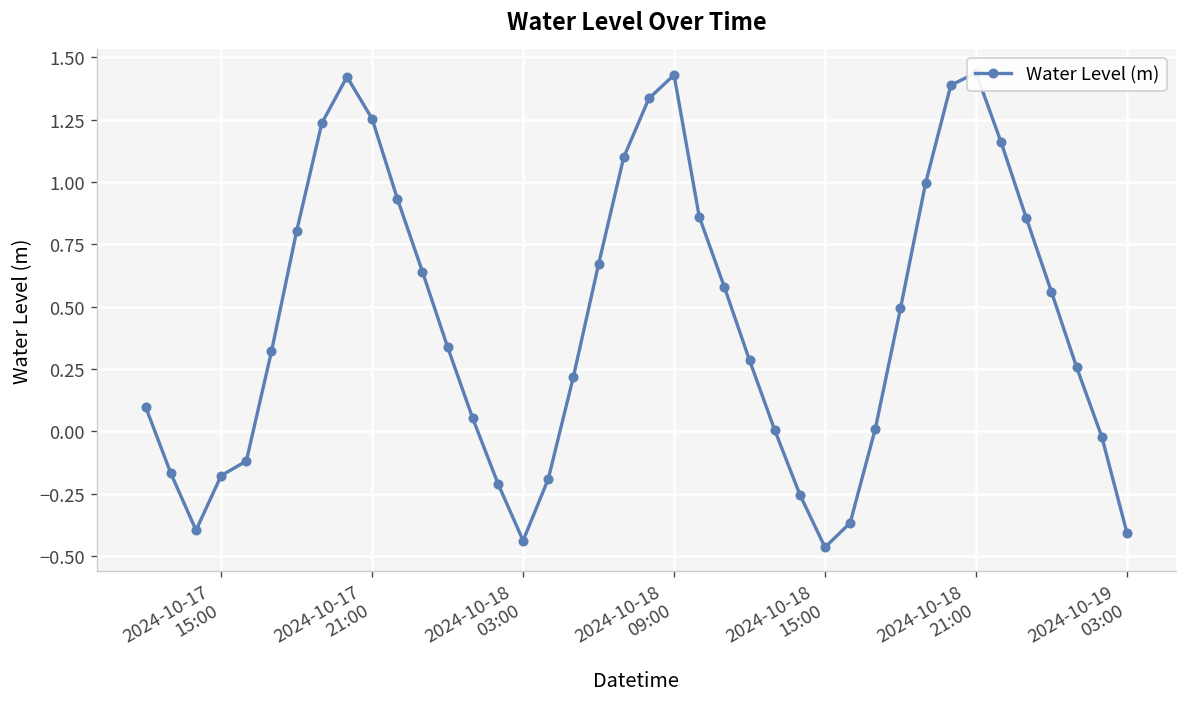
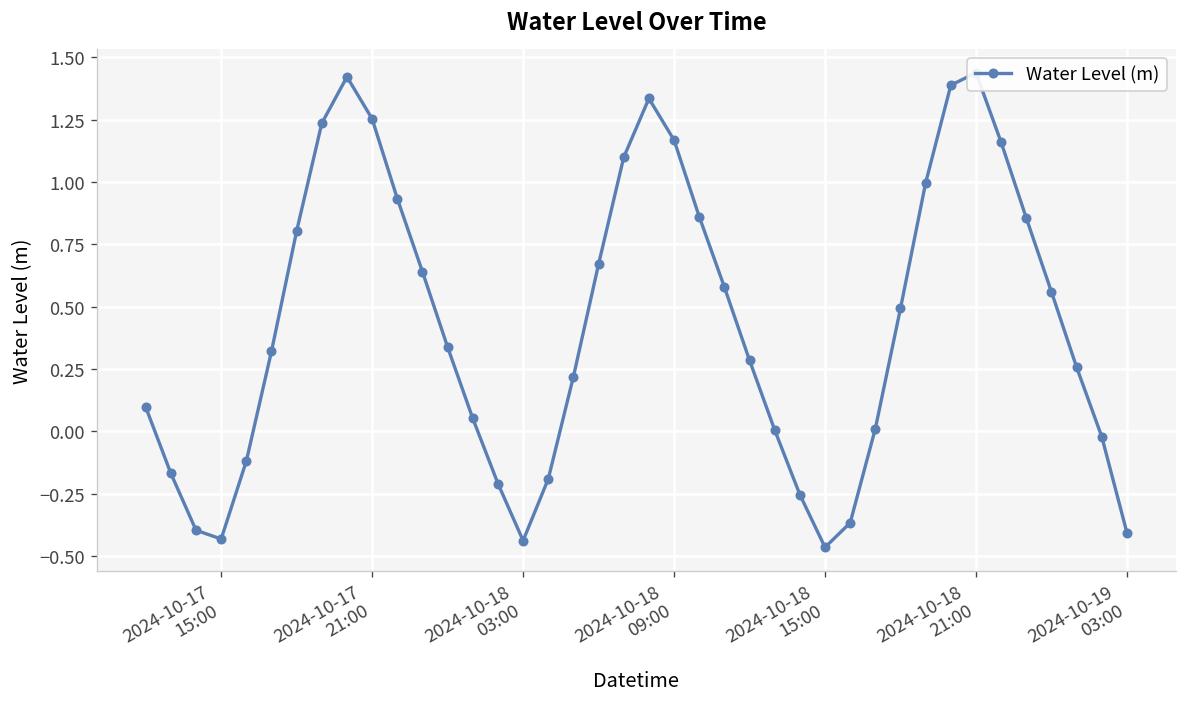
  {
-   "2024-10-17 15:00": -0.18,
+   "2024-10-17 15:00": -0.43,
    "2024-10-17 21:00": 1.25,
    "2024-10-18 03:00": -0.44,
-   "2024-10-18 09:00": 1.43,
+   "2024-10-18 09:00": 1.17,
    "2024-10-18 15:00": -0.47,
    "2024-10-19 03:00": -0.41
  }
